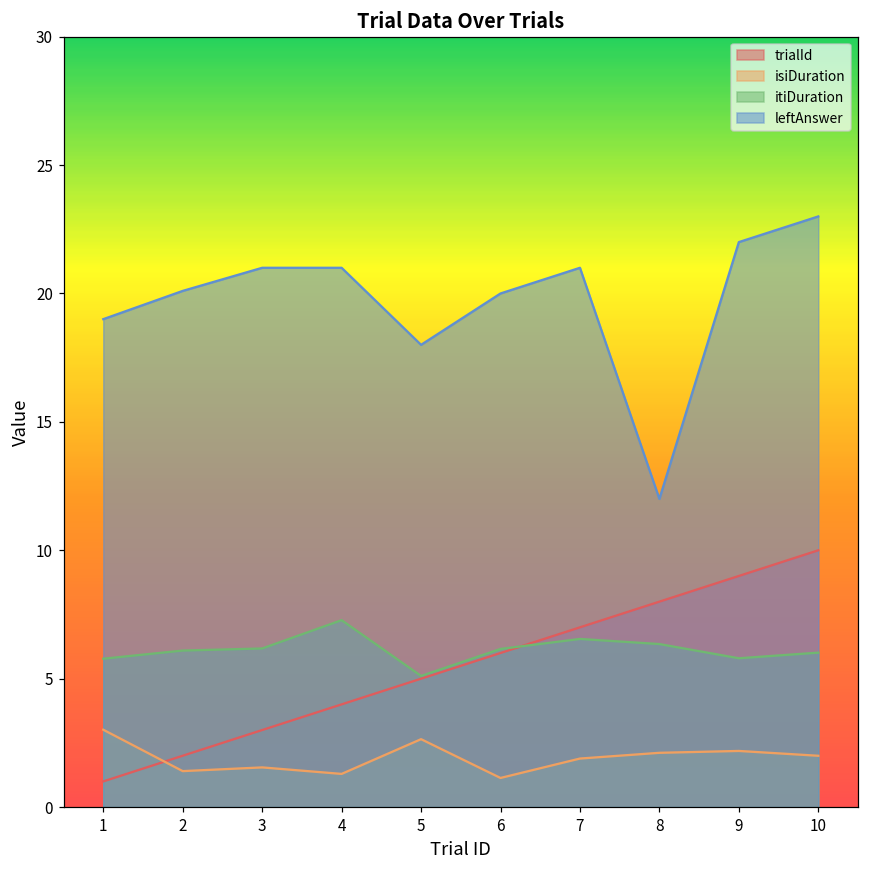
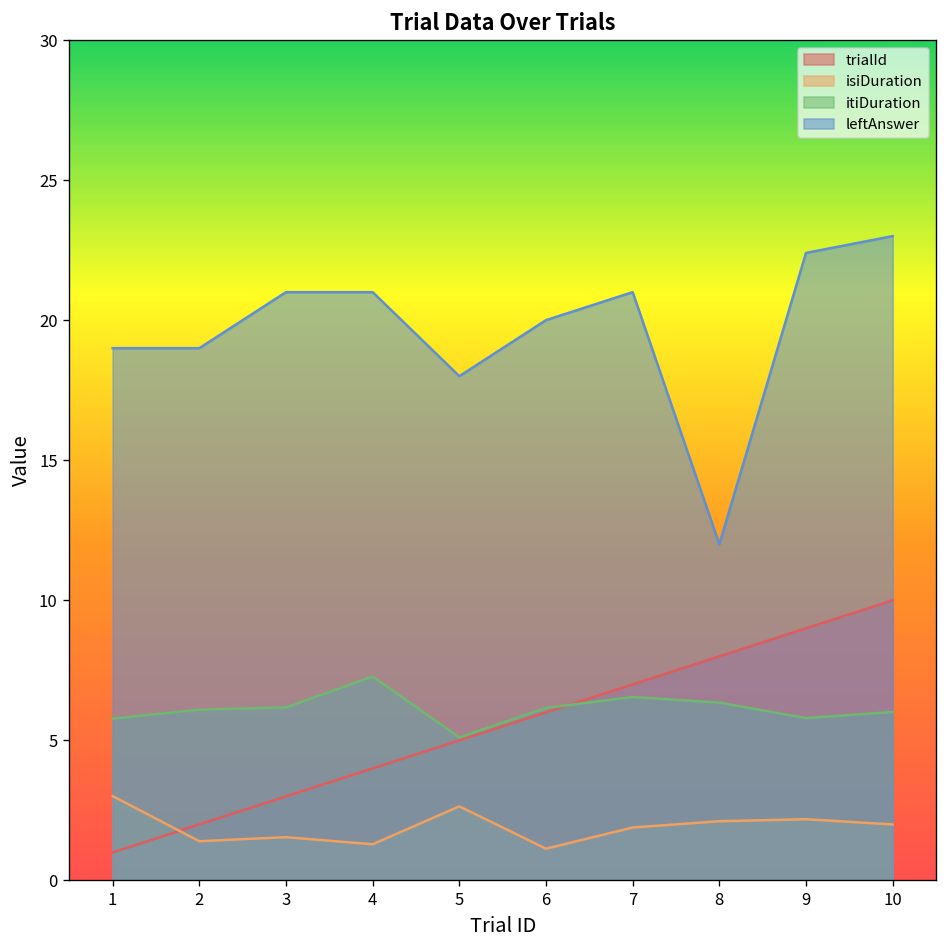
  {
    "itiDuration": {
      "1": 5.8,
      "2": 6.1,
      "3": 6.2,
      "4": 7.3,
      "6": 6.2,
      "7": 6.5,
      "8": 6.3,
      "9": 5.8,
      "10": 6.0
    },
    "leftAnswer": {
      "1": 19.0,
-     "2": 20.1,
+     "2": 19.0,
      "3": 21.0,
      "4": 21.0,
      "5": 18.0,
      "6": 20.0,
      "7": 21.0,
      "8": 12.0,
-     "9": 22.0,
+     "9": 22.4,
      "10": 23.0
    }
  }
